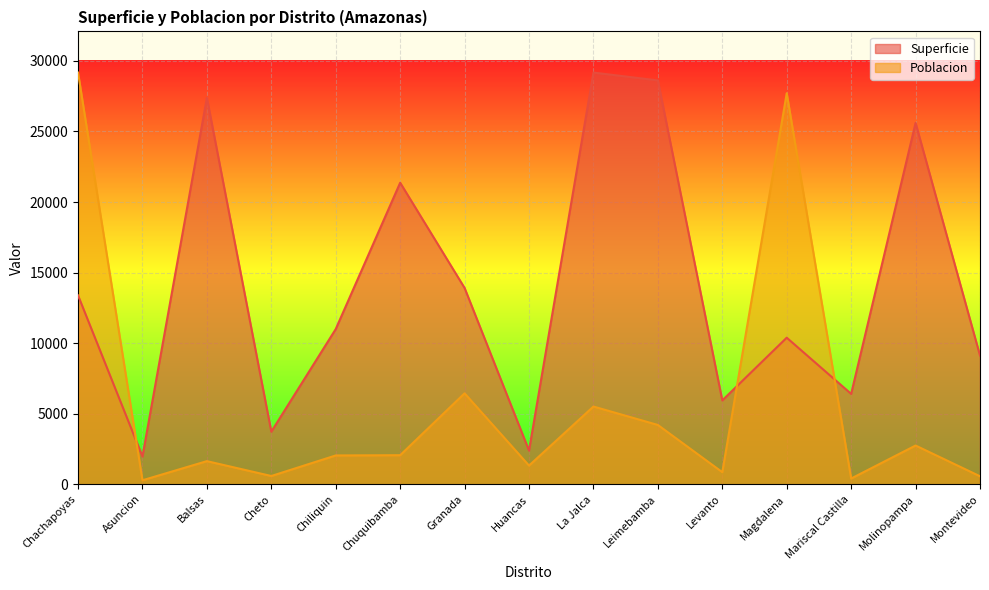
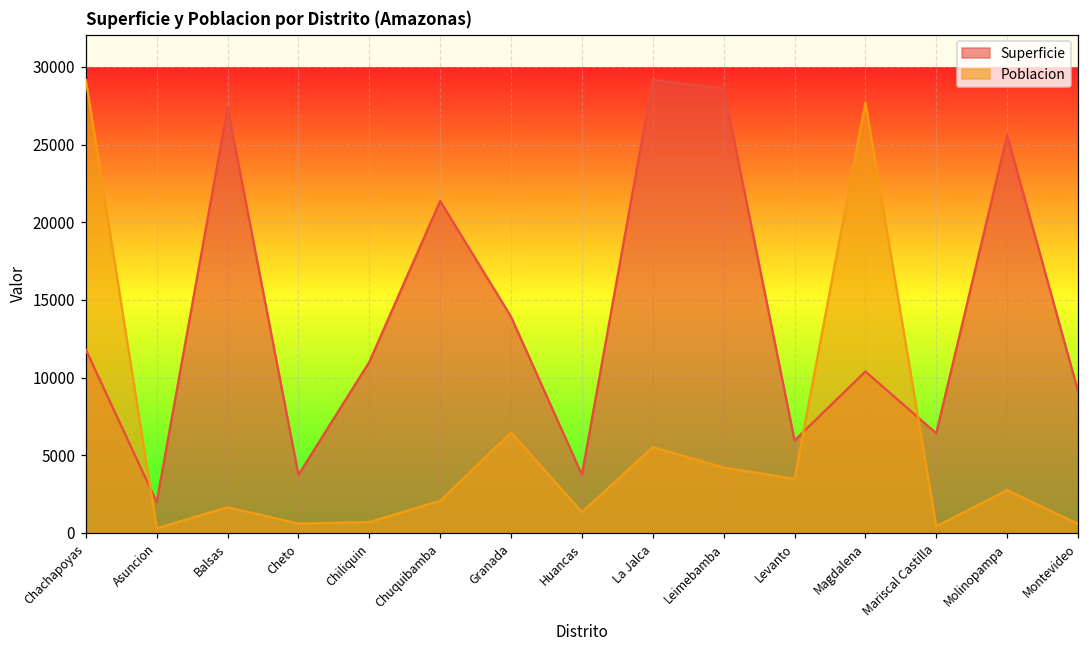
  {
    "Superficie": {
-     "Chachapoyas": 13400,
+     "Chachapoyas": 11800,
      "Asuncion": 2000,
      "Balsas": 27400,
      "Cheto": 3700,
      "Chiliquin": 11000,
      "Chuquibamba": 21400,
      "Granada": 13900,
-     "Huancas": 2400,
+     "Huancas": 3700,
      "La Jalca": 29200,
      "Leimebamba": 28600,
      "Levanto": 5900,
      "Magdalena": 10400,
      "Mariscal Castilla": 6400,
      "Molinopampa": 25600,
      "Montevideo": 9100
    },
    "Poblacion": {
      "Chachapoyas": 29200,
      "Asuncion": 300,
      "Balsas": 1600,
      "Cheto": 600,
-     "Chiliquin": 2000,
+     "Chiliquin": 700,
      "Chuquibamba": 2100,
      "Granada": 6400,
      "Huancas": 1300,
      "La Jalca": 5500,
      "Leimebamba": 4200,
-     "Levanto": 900,
+     "Levanto": 3500,
      "Magdalena": 27700,
      "Mariscal Castilla": 400,
      "Molinopampa": 2800,
      "Montevideo": 600
    }
  }
